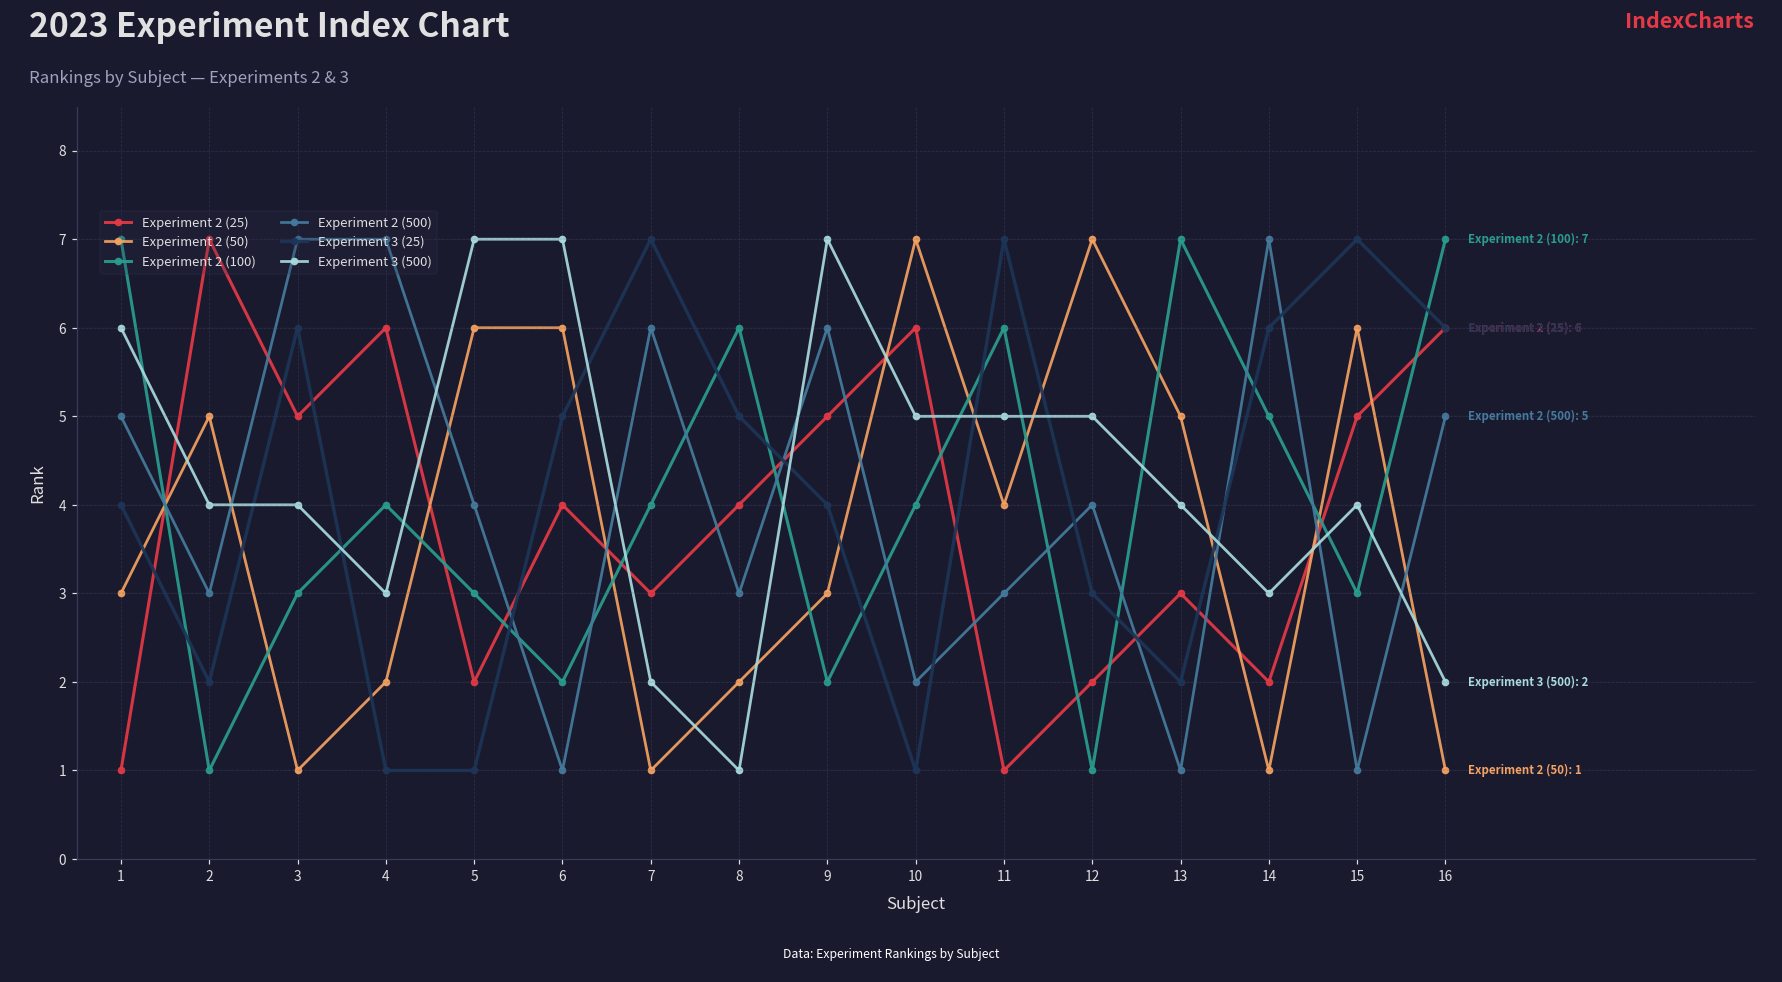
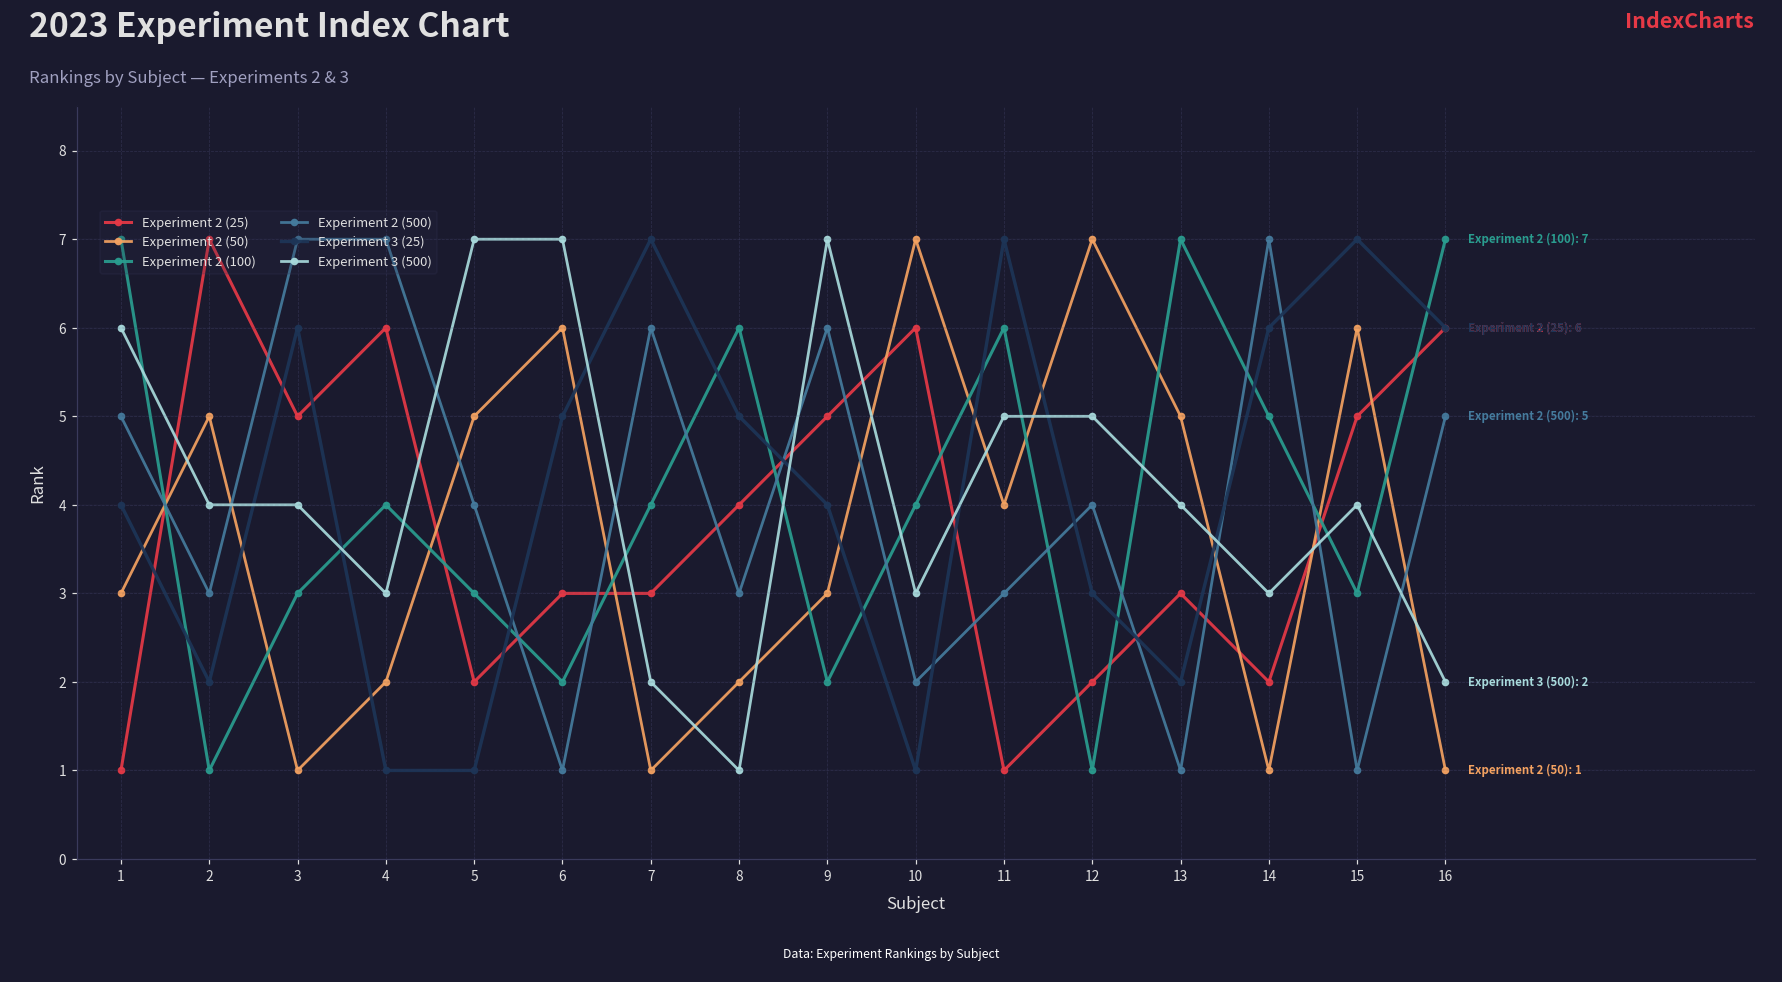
  {
    "Experiment 2 (25)": {
      "1": 1,
      "3": 5,
      "4": 6,
      "5": 2,
-     "6": 4,
+     "6": 3,
      "7": 3,
      "8": 4,
      "9": 5,
      "10": 6,
      "11": 1,
      "12": 2,
      "13": 3,
      "14": 2,
      "15": 5
    },
    "Experiment 2 (50)": {
      "1": 3,
      "2": 5,
      "3": 1,
      "4": 2,
-     "5": 6,
+     "5": 5,
      "6": 6,
      "7": 1,
      "8": 2,
      "9": 3,
      "10": 7,
      "11": 4,
      "12": 7,
      "13": 5,
      "14": 1,
      "15": 6
    },
    "Experiment 3 (25)": {
      "1": 4,
      "2": 2,
      "3": 6,
      "4": 1,
      "5": 1,
      "6": 5,
      "7": 7,
      "8": 5,
      "9": 4,
      "10": 1,
      "11": 7,
      "12": 3,
      "13": 2,
      "14": 6,
      "15": 7
    },
    "Experiment 3 (500)": {
      "1": 6,
      "2": 4,
      "3": 4,
      "4": 3,
      "5": 7,
      "6": 7,
      "7": 2,
      "8": 1,
      "9": 7,
-     "10": 5,
+     "10": 3,
      "11": 5,
      "12": 5,
      "13": 4,
      "14": 3,
      "15": 4
    }
  }
